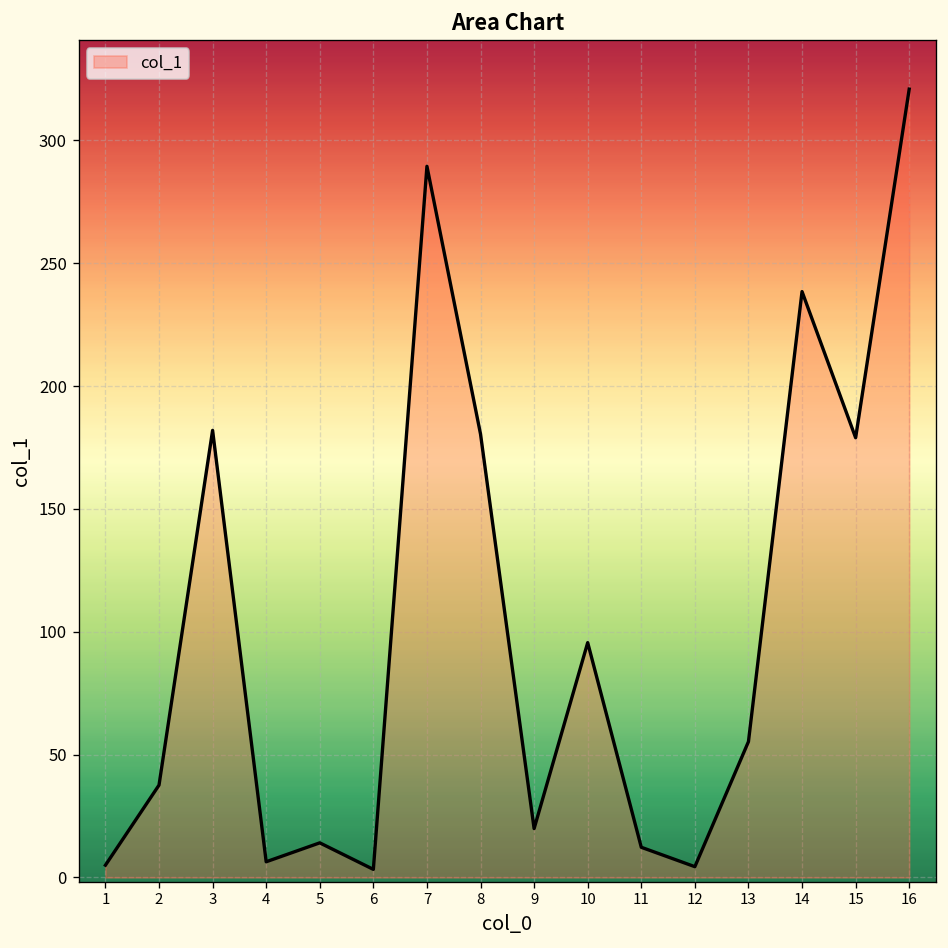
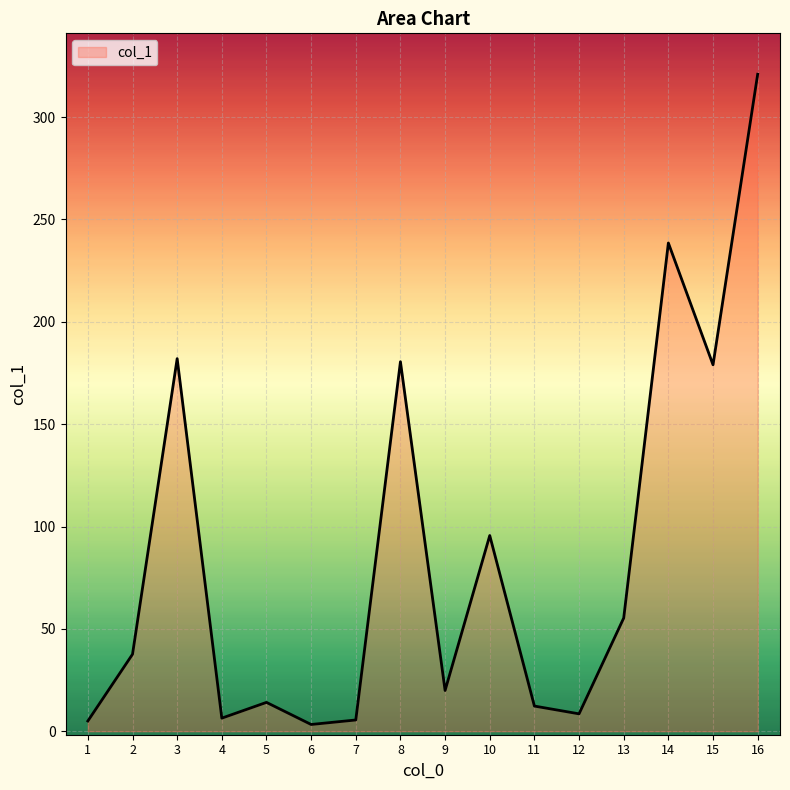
  {
    "1": 5,
    "2": 38,
    "3": 182,
    "4": 6,
    "5": 14,
    "6": 3,
-   "7": 290,
+   "7": 6,
    "8": 181,
    "9": 20,
    "10": 96,
    "11": 12,
-   "12": 4,
+   "12": 9,
    "13": 55,
    "14": 239,
    "15": 179,
    "16": 321
  }
